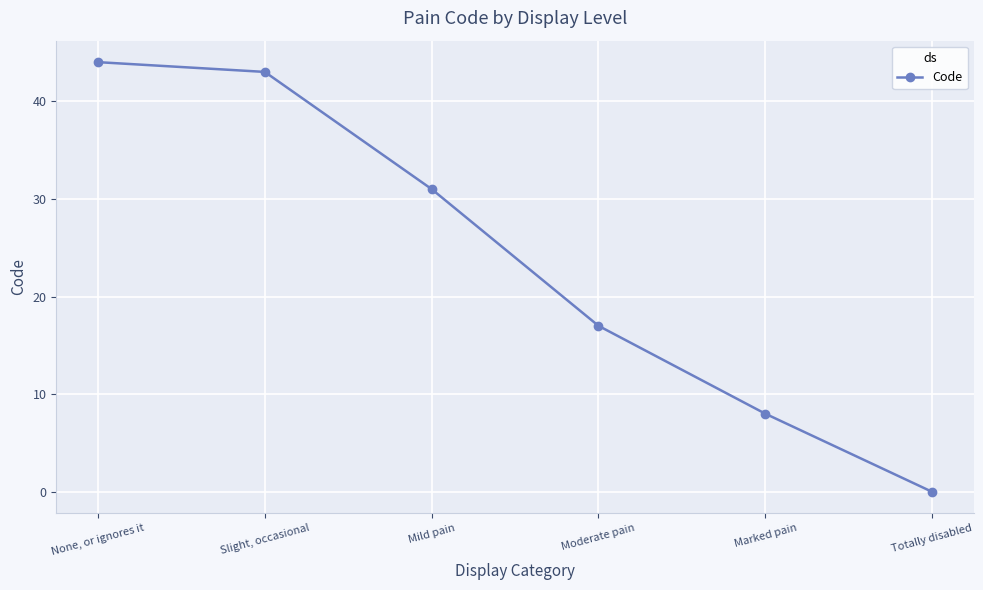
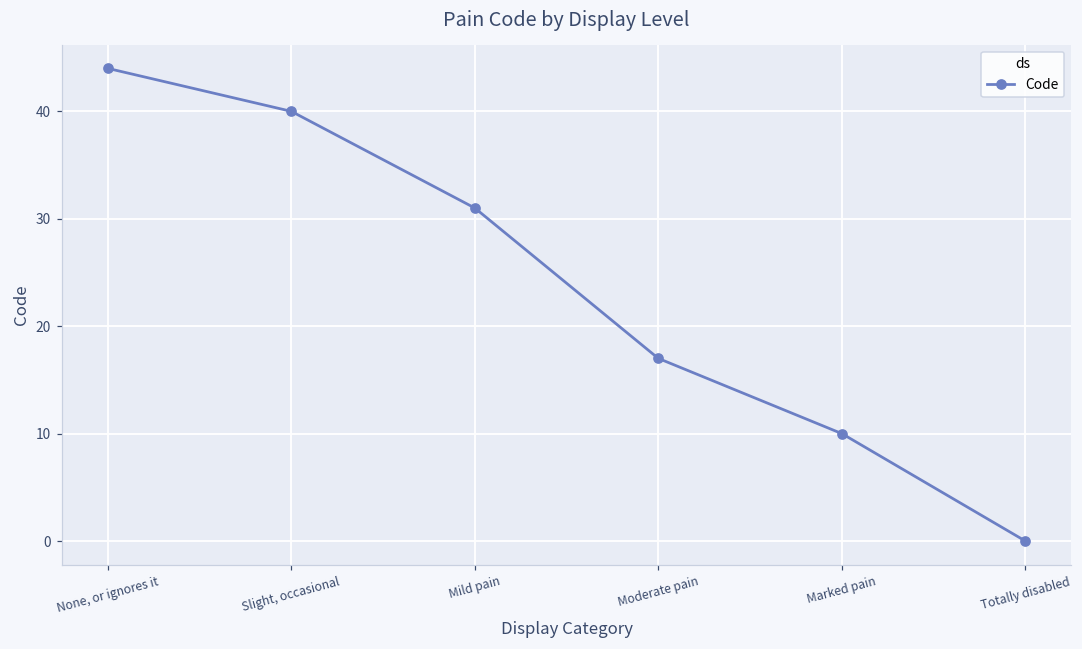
  {
    "None, or ignores it": 44,
-   "Slight, occasional": 43,
+   "Slight, occasional": 40,
    "Mild pain": 31,
    "Moderate pain": 17,
-   "Marked pain": 8,
+   "Marked pain": 10,
    "Totally disabled": 0
  }
